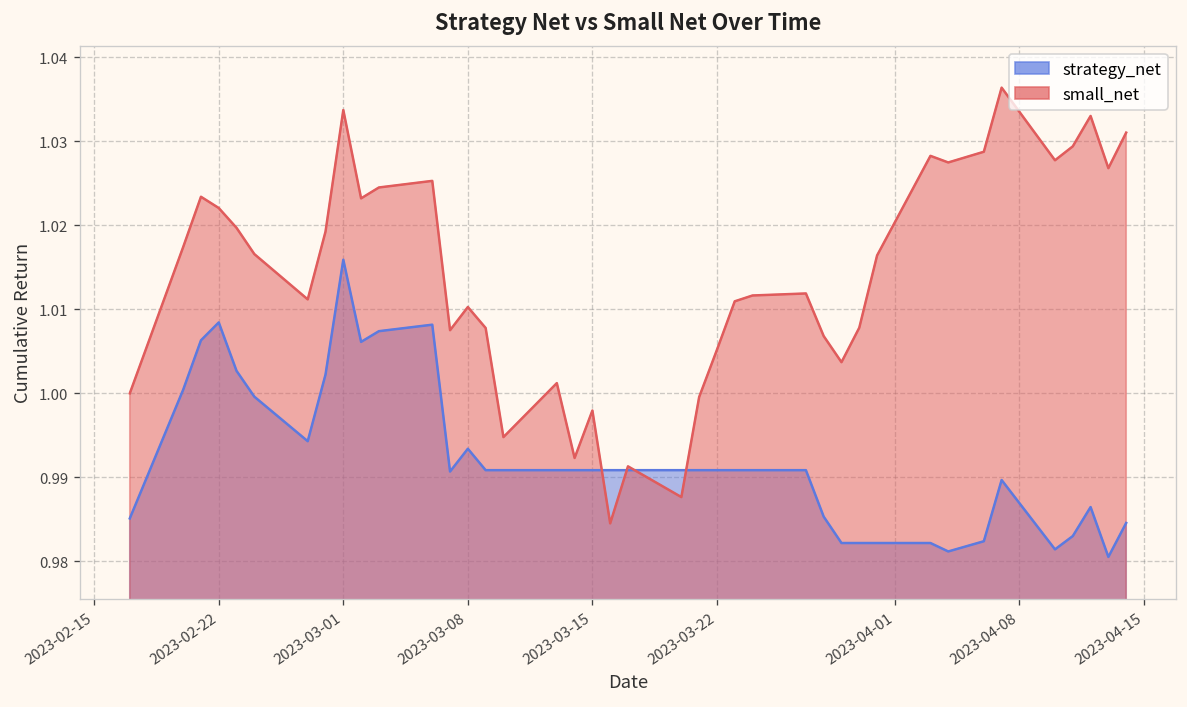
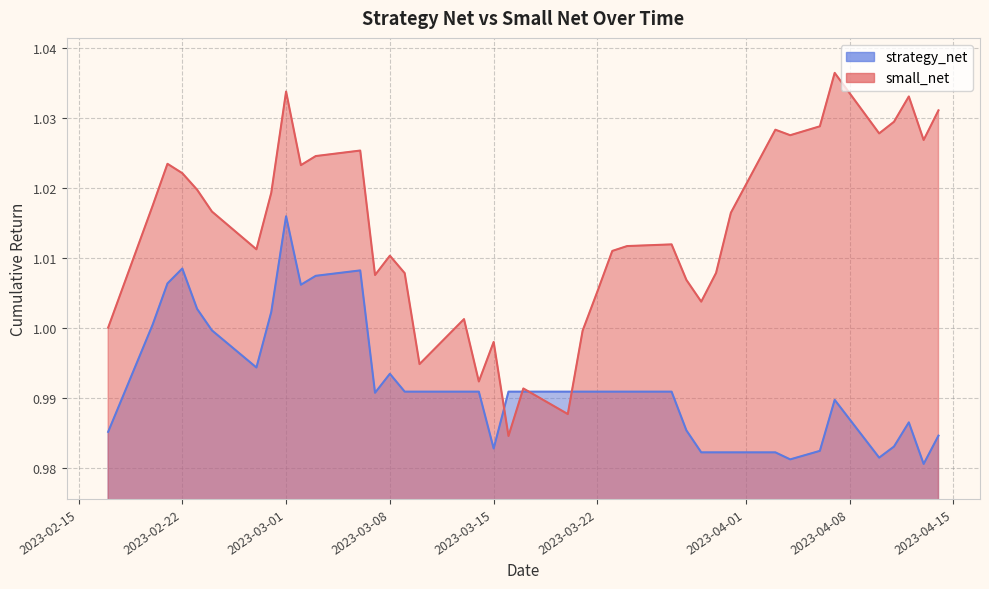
  {
    "strategy_net": {
      "2023-02-22": 1.008,
      "2023-03-01": 1.016,
      "2023-03-08": 0.993,
-     "2023-03-15": 0.991,
+     "2023-03-15": 0.983,
      "2023-03-22": 0.991
    },
    "small_net": {
      "2023-02-22": 1.022,
      "2023-03-01": 1.034,
      "2023-03-08": 1.010,
      "2023-03-15": 0.998,
      "2023-03-22": 1.005
    }
  }
